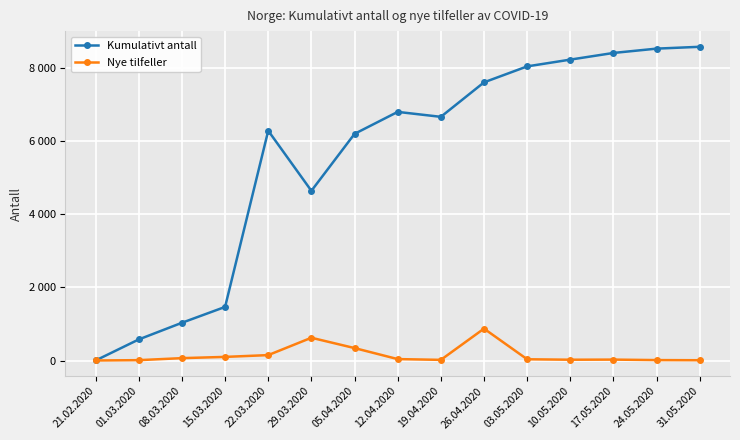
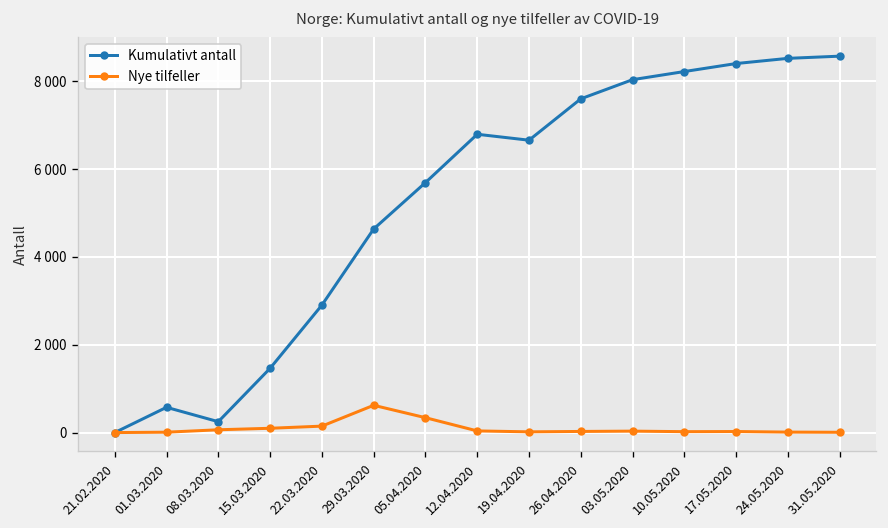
  {
    "Kumulativt antall": {
      "01.03.2020": 600,
-     "08.03.2020": 1000,
+     "08.03.2020": 200,
      "15.03.2020": 1500,
-     "22.03.2020": 6300,
+     "22.03.2020": 2900,
      "29.03.2020": 4600,
-     "05.04.2020": 6200,
+     "05.04.2020": 5700,
      "12.04.2020": 6800,
      "19.04.2020": 6700,
      "26.04.2020": 7600,
      "03.05.2020": 8000,
      "10.05.2020": 8200,
      "17.05.2020": 8400,
      "24.05.2020": 8500,
      "31.05.2020": 8600
    },
    "Nye tilfeller": {
      "01.03.2020": 0,
      "08.03.2020": 100,
      "15.03.2020": 100,
      "22.03.2020": 100,
      "29.03.2020": 600,
      "05.04.2020": 300,
      "12.04.2020": 0,
      "19.04.2020": 0,
-     "26.04.2020": 900,
+     "26.04.2020": 0,
      "03.05.2020": 0,
      "10.05.2020": 0,
      "17.05.2020": 0,
      "24.05.2020": 0,
      "31.05.2020": 0
    }
  }
